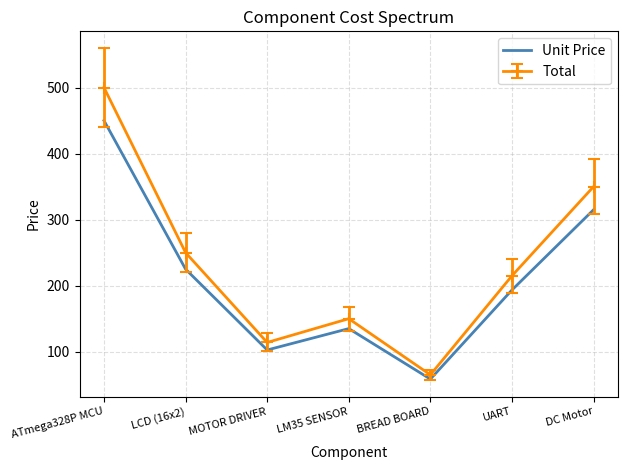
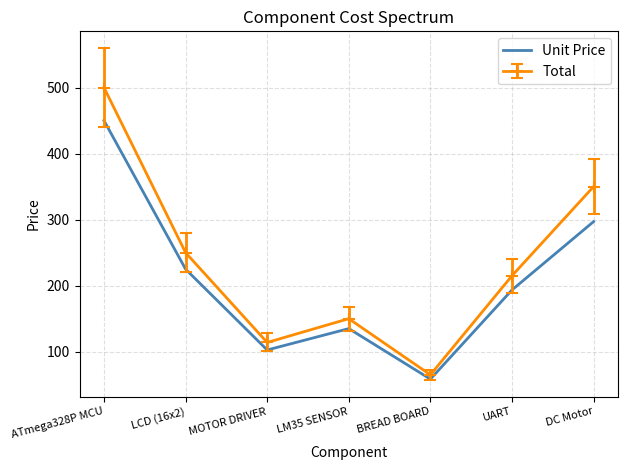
  {
    "Unit Price": {
      "ATmega328P MCU": 450,
      "LCD (16x2)": 230,
      "UART": 190,
-     "DC Motor": 320
+     "DC Motor": 300
    }
  }
